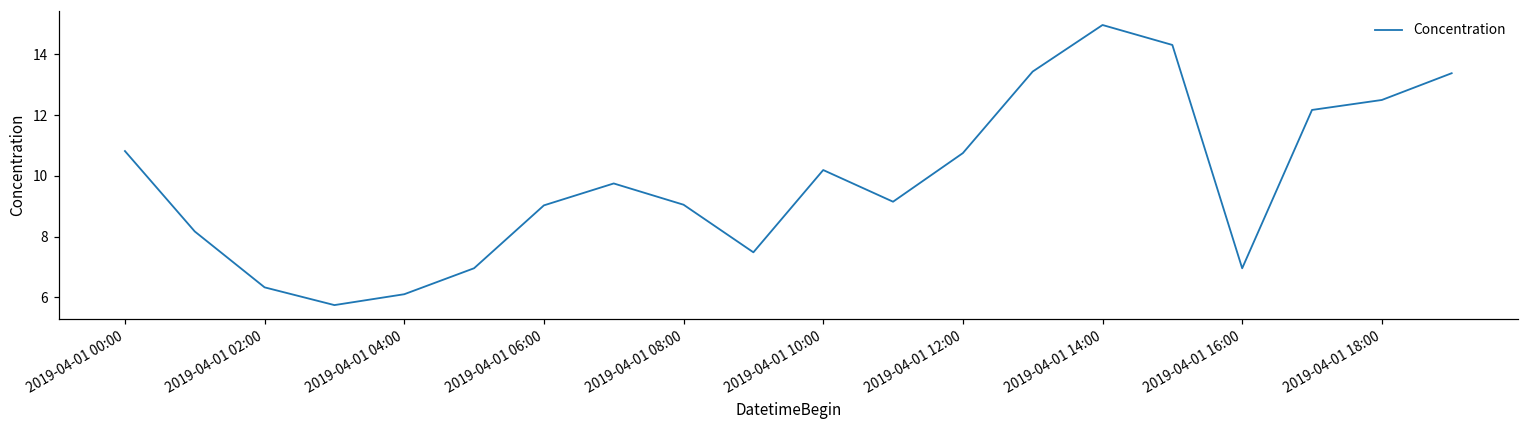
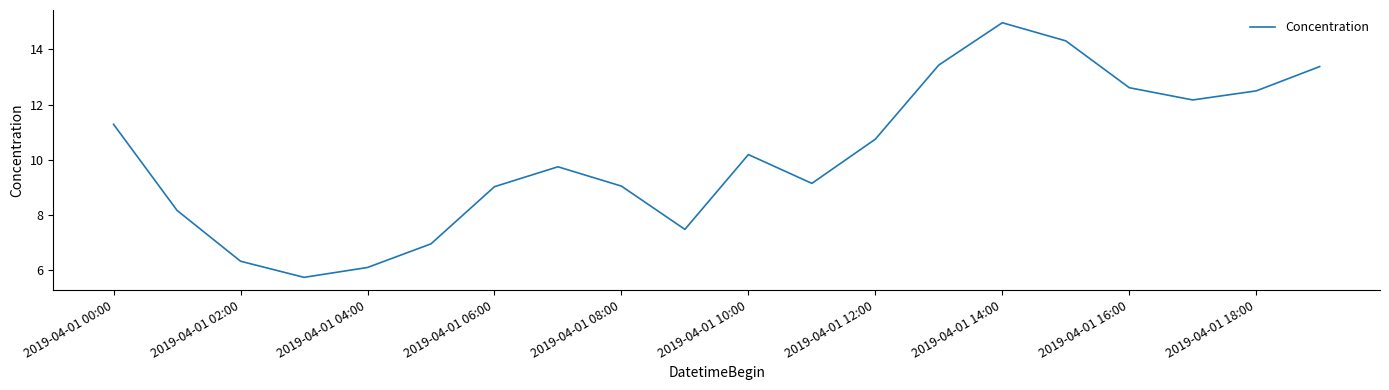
  {
-   "2019-04-01 00:00": 10.8,
+   "2019-04-01 00:00": 11.3,
    "2019-04-01 02:00": 6.3,
    "2019-04-01 04:00": 6.1,
    "2019-04-01 06:00": 9.0,
    "2019-04-01 08:00": 9.0,
    "2019-04-01 10:00": 10.2,
    "2019-04-01 12:00": 10.7,
    "2019-04-01 14:00": 15.0,
-   "2019-04-01 16:00": 7.0,
+   "2019-04-01 16:00": 12.6,
    "2019-04-01 18:00": 12.5
  }
